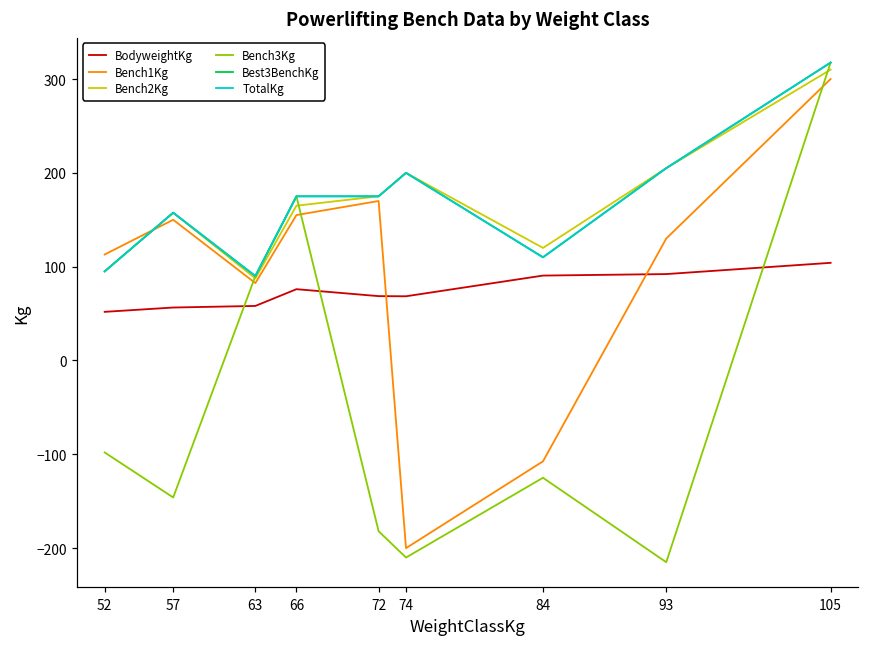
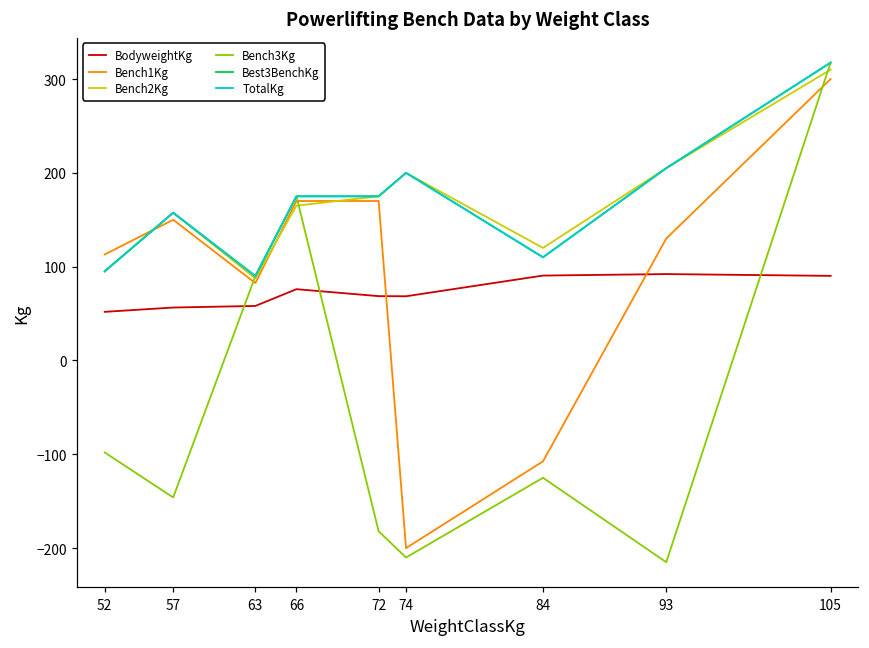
  {
    "BodyweightKg": {
      "52": 50,
      "57": 60,
      "63": 60,
      "66": 80,
      "72": 70,
      "74": 70,
      "84": 90,
      "93": 90,
-     "105": 100
+     "105": 90
    },
    "Bench1Kg": {
      "52": 110,
      "57": 150,
      "63": 80,
-     "66": 160,
+     "66": 170,
      "72": 170,
      "74": -200,
      "84": -110,
      "93": 130,
      "105": 300
    },
    "Bench2Kg": {
      "66": 170,
      "84": 120,
      "105": 310
    },
    "Bench3Kg": {
      "52": -100,
      "57": -150,
      "72": -180,
      "74": -210,
      "84": -130,
      "93": -220
    },
    "TotalKg": {
      "84": 110
    }
  }
